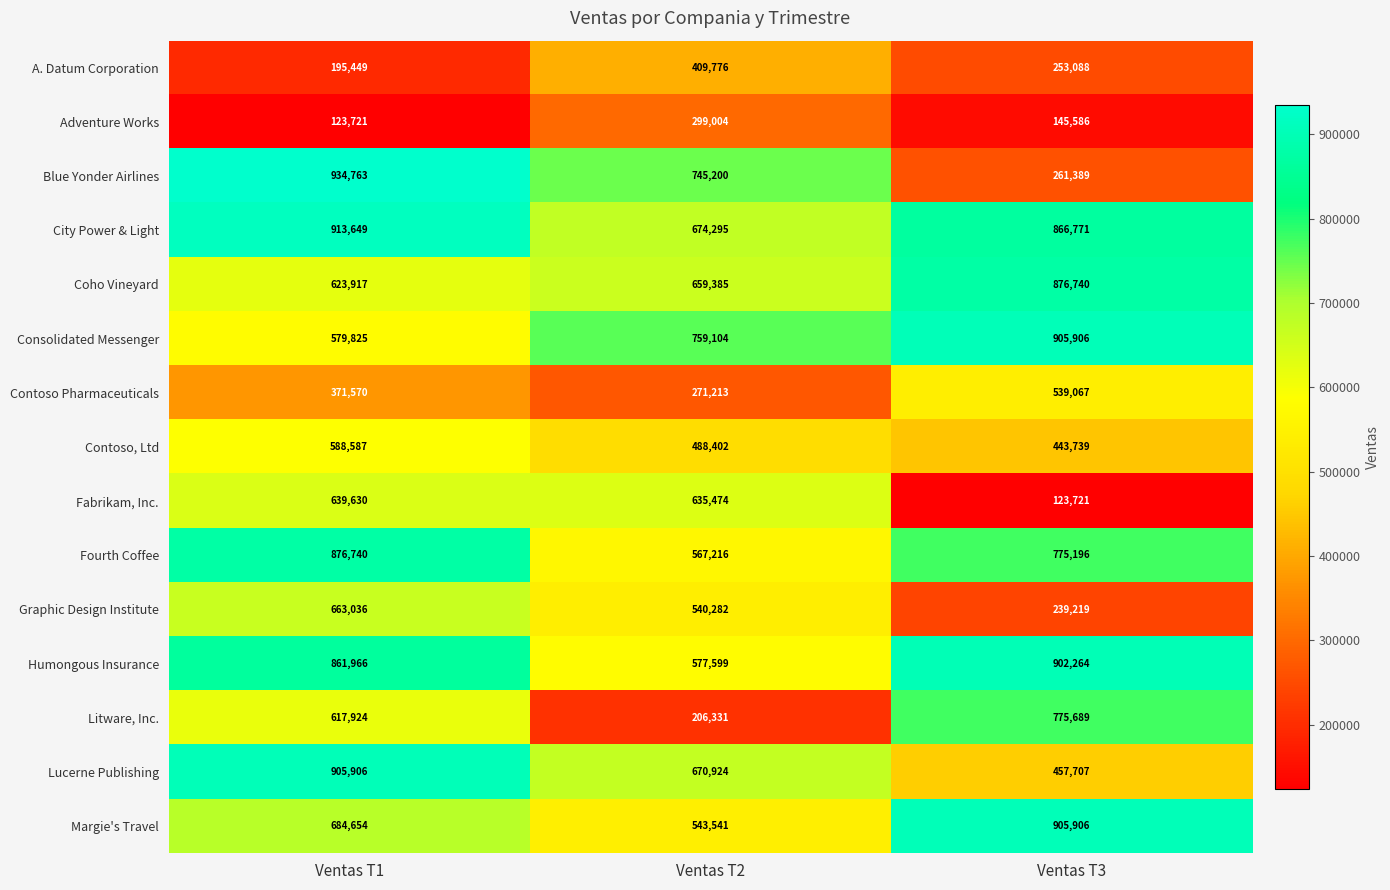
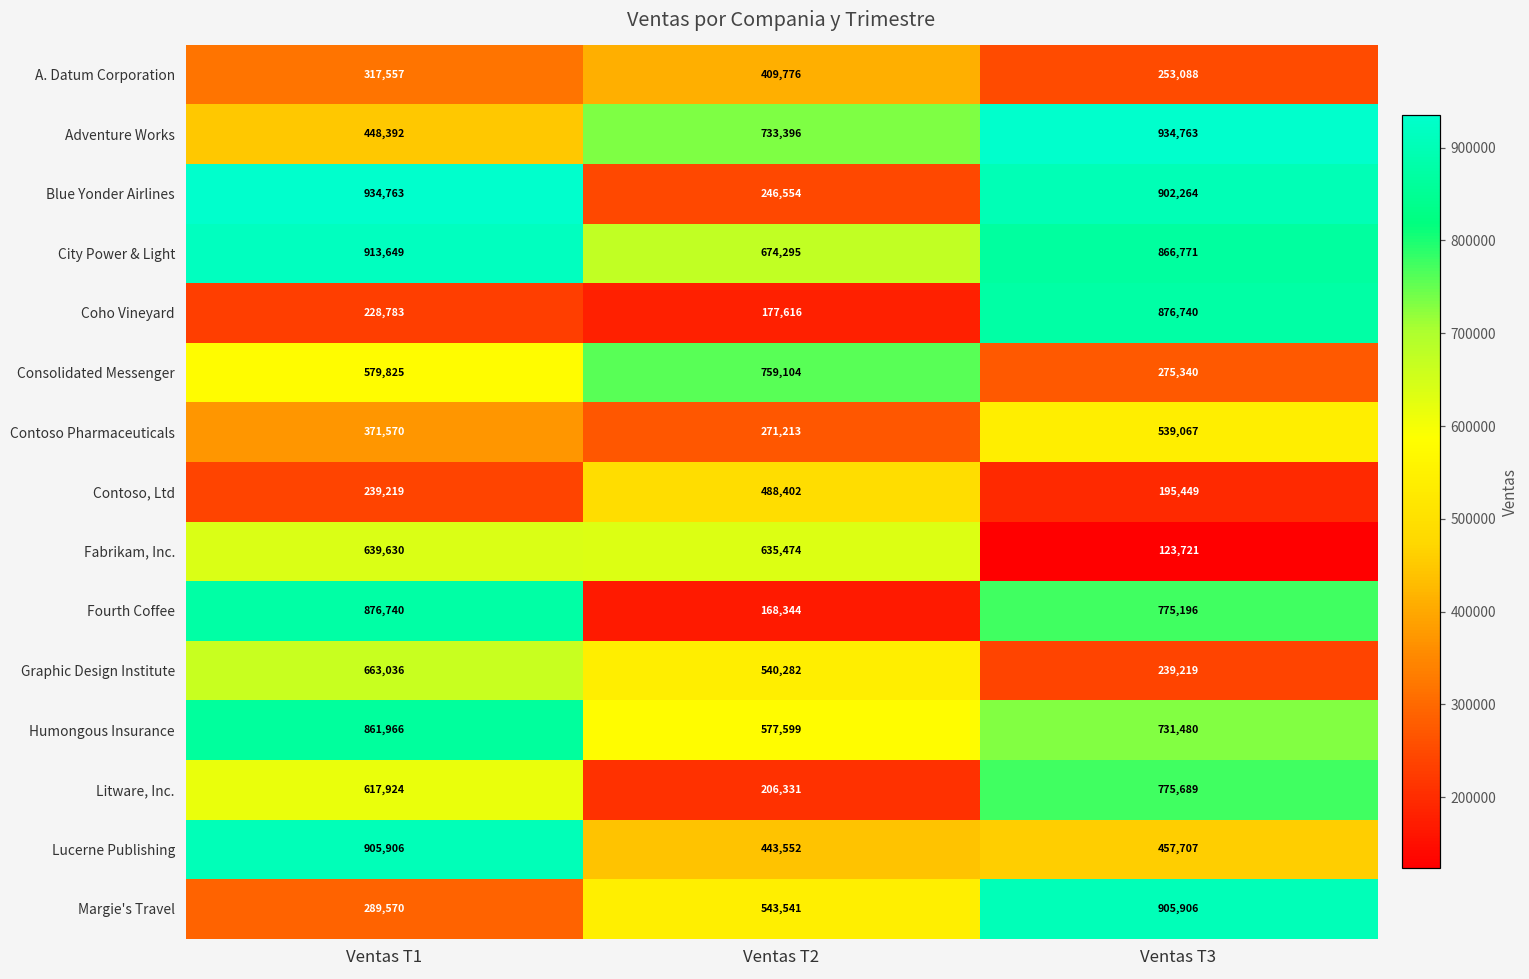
  {
    "A. Datum Corporation": {
-     "Ventas T1": "195,449",
+     "Ventas T1": "317,557",
      "Ventas T2": "409,776",
      "Ventas T3": "253,088"
    },
    "Adventure Works": {
-     "Ventas T1": "123,721",
-     "Ventas T2": "299,004",
-     "Ventas T3": "145,586"
+     "Ventas T1": "448,392",
+     "Ventas T2": "733,396",
+     "Ventas T3": "934,763"
    },
    "Blue Yonder Airlines": {
      "Ventas T1": "934,763",
-     "Ventas T2": "745,200",
-     "Ventas T3": "261,389"
+     "Ventas T2": "246,554",
+     "Ventas T3": "902,264"
    },
    "City Power & Light": {
      "Ventas T1": "913,649",
      "Ventas T2": "674,295",
      "Ventas T3": "866,771"
    },
    "Coho Vineyard": {
-     "Ventas T1": "623,917",
-     "Ventas T2": "659,385",
+     "Ventas T1": "228,783",
+     "Ventas T2": "177,616",
      "Ventas T3": "876,740"
    },
    "Consolidated Messenger": {
      "Ventas T1": "579,825",
      "Ventas T2": "759,104",
-     "Ventas T3": "905,906"
+     "Ventas T3": "275,340"
    },
    "Contoso Pharmaceuticals": {
      "Ventas T1": "371,570",
      "Ventas T2": "271,213",
      "Ventas T3": "539,067"
    },
    "Contoso, Ltd": {
-     "Ventas T1": "588,587",
+     "Ventas T1": "239,219",
      "Ventas T2": "488,402",
-     "Ventas T3": "443,739"
+     "Ventas T3": "195,449"
    },
    "Fabrikam, Inc.": {
      "Ventas T1": "639,630",
      "Ventas T2": "635,474",
      "Ventas T3": "123,721"
    },
    "Fourth Coffee": {
      "Ventas T1": "876,740",
-     "Ventas T2": "567,216",
+     "Ventas T2": "168,344",
      "Ventas T3": "775,196"
    },
    "Graphic Design Institute": {
      "Ventas T1": "663,036",
      "Ventas T2": "540,282",
      "Ventas T3": "239,219"
    },
    "Humongous Insurance": {
      "Ventas T1": "861,966",
      "Ventas T2": "577,599",
-     "Ventas T3": "902,264"
+     "Ventas T3": "731,480"
    },
    "Litware, Inc.": {
      "Ventas T1": "617,924",
      "Ventas T2": "206,331",
      "Ventas T3": "775,689"
    },
    "Lucerne Publishing": {
      "Ventas T1": "905,906",
-     "Ventas T2": "670,924",
+     "Ventas T2": "443,552",
      "Ventas T3": "457,707"
    },
    "Margie's Travel": {
-     "Ventas T1": "684,654",
+     "Ventas T1": "289,570",
      "Ventas T2": "543,541",
      "Ventas T3": "905,906"
    }
  }
